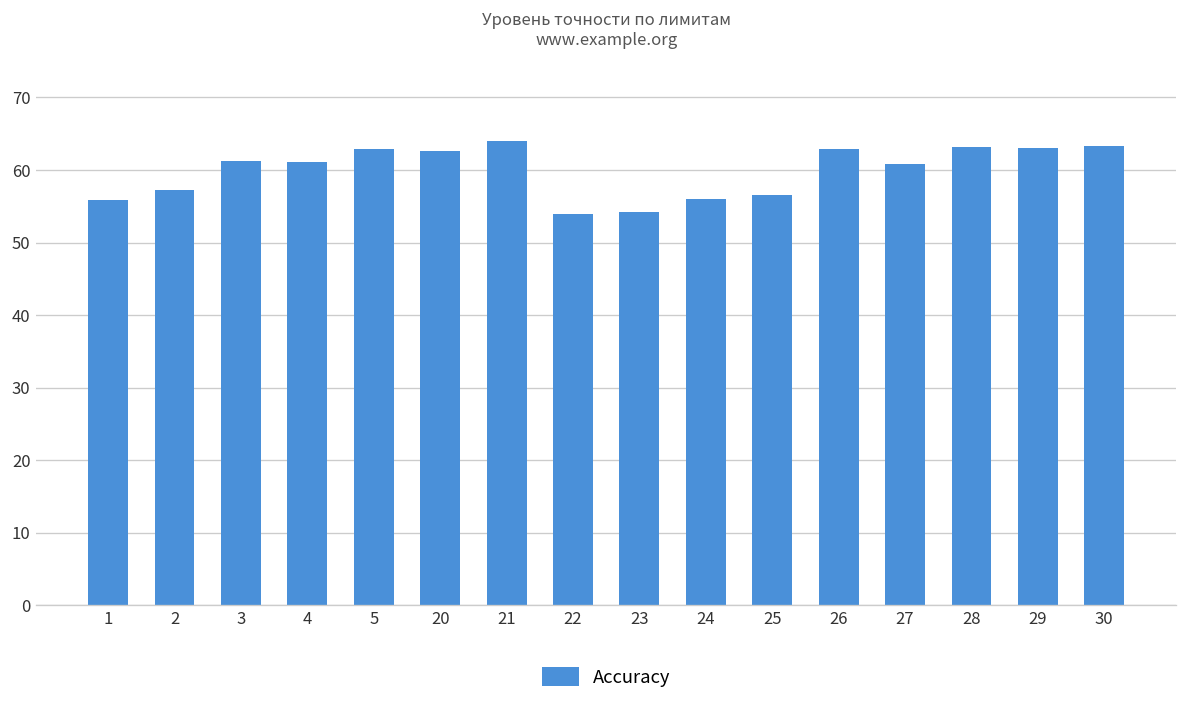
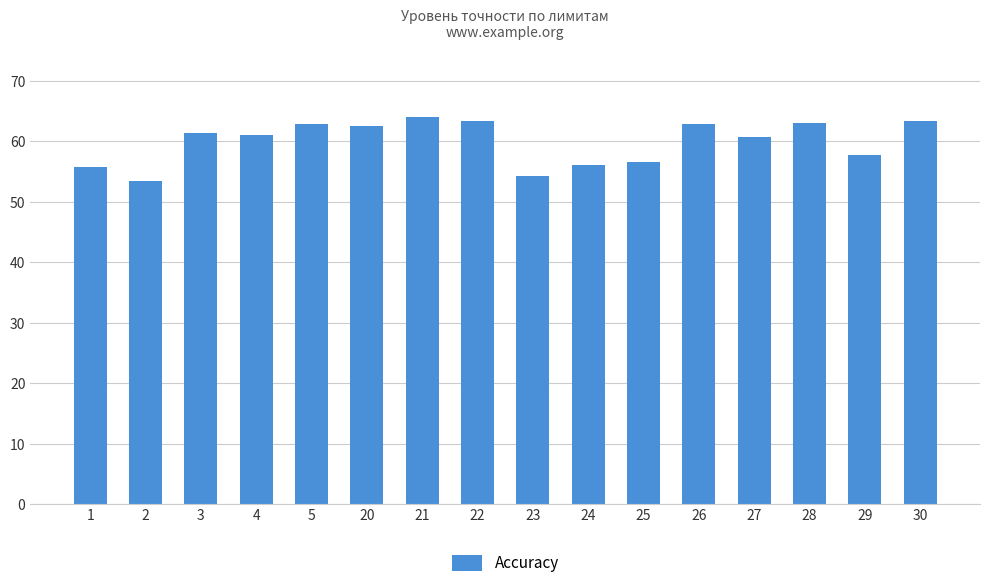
  {
    "1": 56,
-   "2": 57,
+   "2": 53,
    "3": 61,
    "4": 61,
    "5": 63,
    "20": 63,
    "21": 64,
-   "22": 54,
+   "22": 63,
    "23": 54,
    "24": 56,
    "25": 57,
    "26": 63,
    "27": 61,
    "28": 63,
-   "29": 63,
+   "29": 58,
    "30": 63
  }
